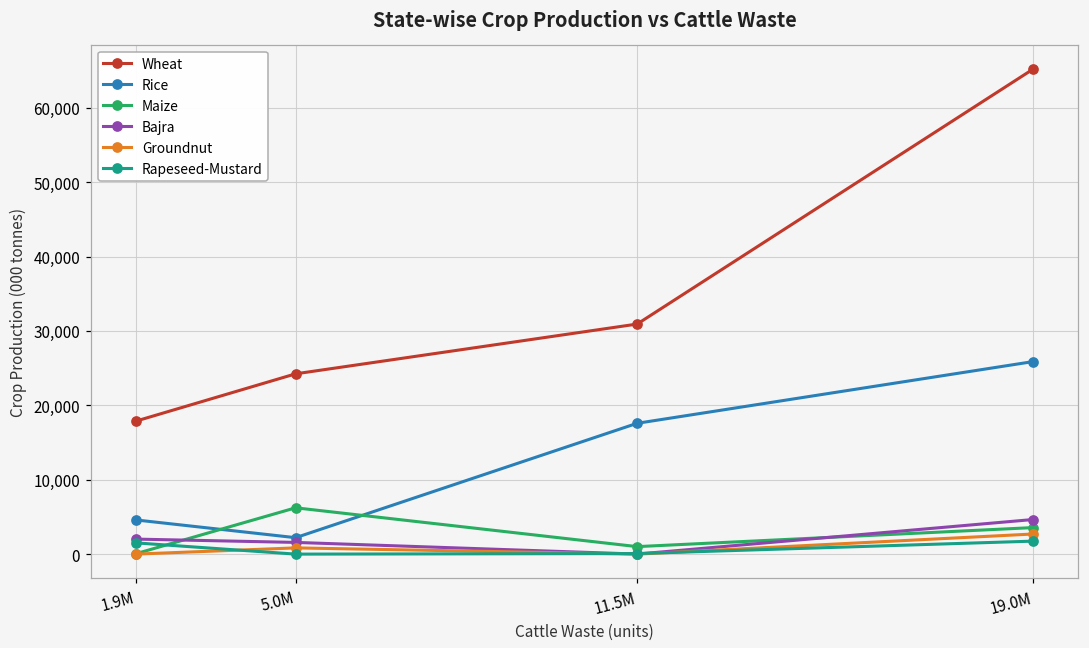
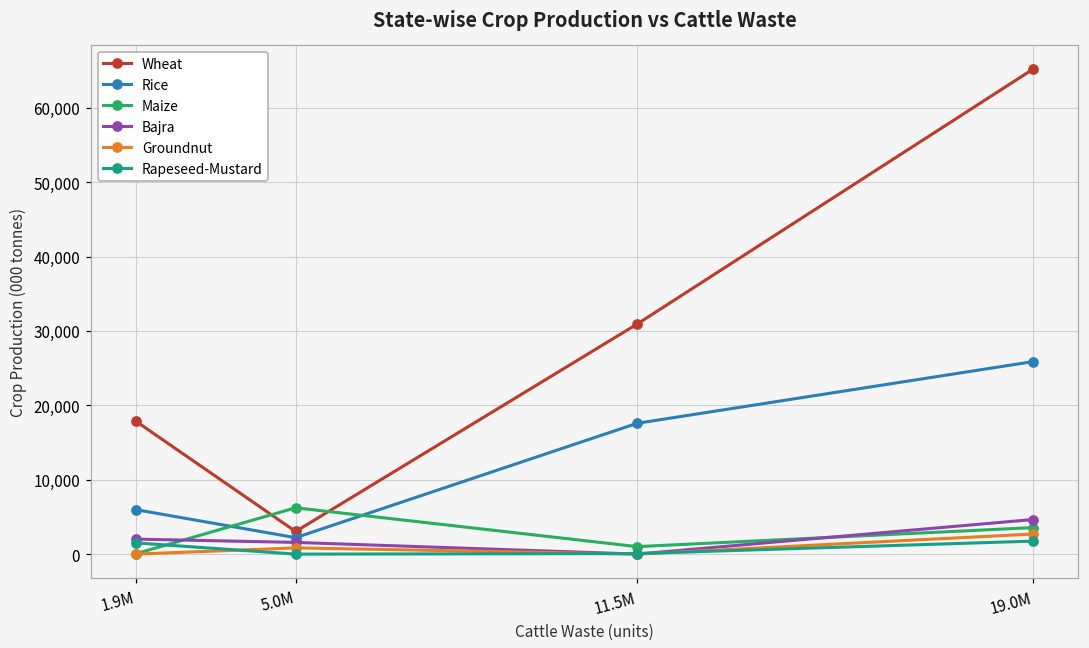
  {
    "Wheat": {
      "1.9M": "18,000",
-     "5.0M": "24,000",
+     "5.0M": "3,000",
      "11.5M": "31,000",
      "19.0M": "65,000"
    },
    "Rice": {
-     "1.9M": "5,000",
+     "1.9M": "6,000",
      "5.0M": "2,000",
      "11.5M": "18,000",
      "19.0M": "26,000"
    },
    "Bajra": {
      "1.9M": "2,000",
      "5.0M": "2,000",
      "19.0M": "5,000"
    },
    "Groundnut": {
      "5.0M": "1,000",
      "19.0M": "3,000"
    }
  }
